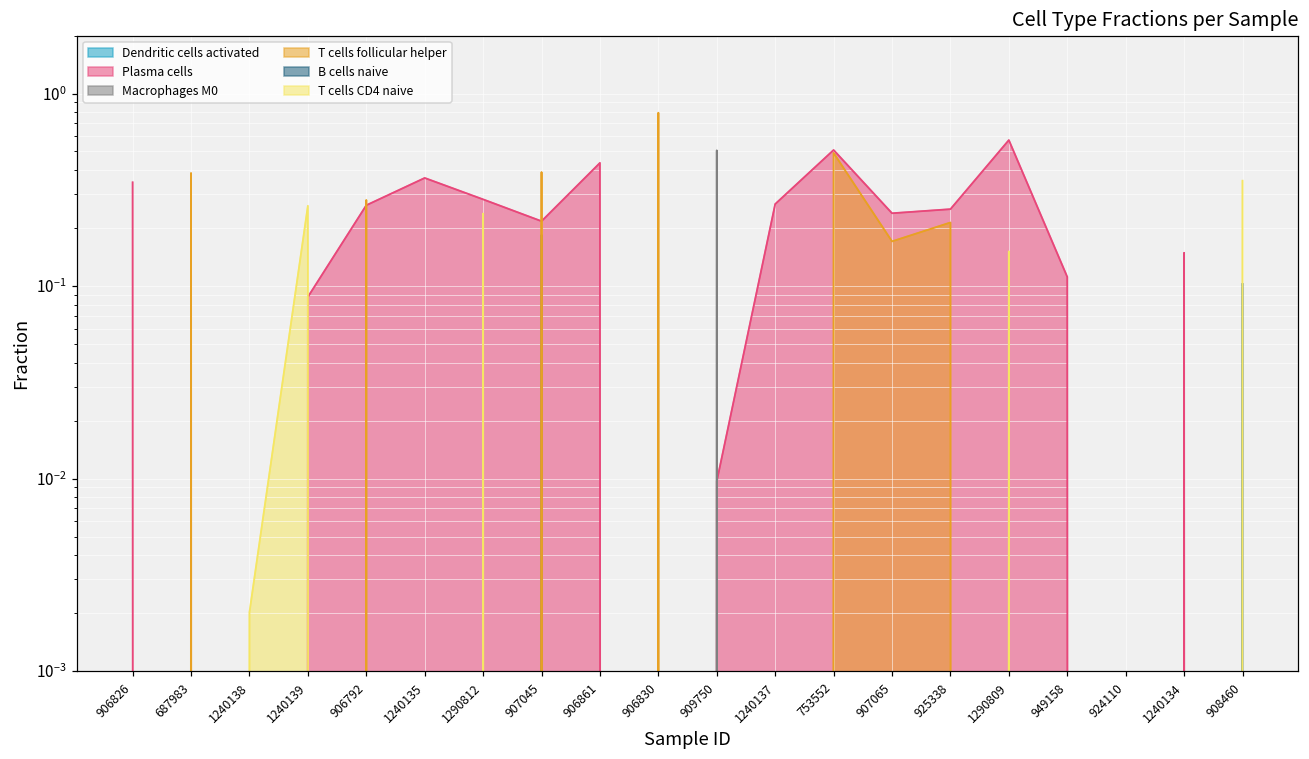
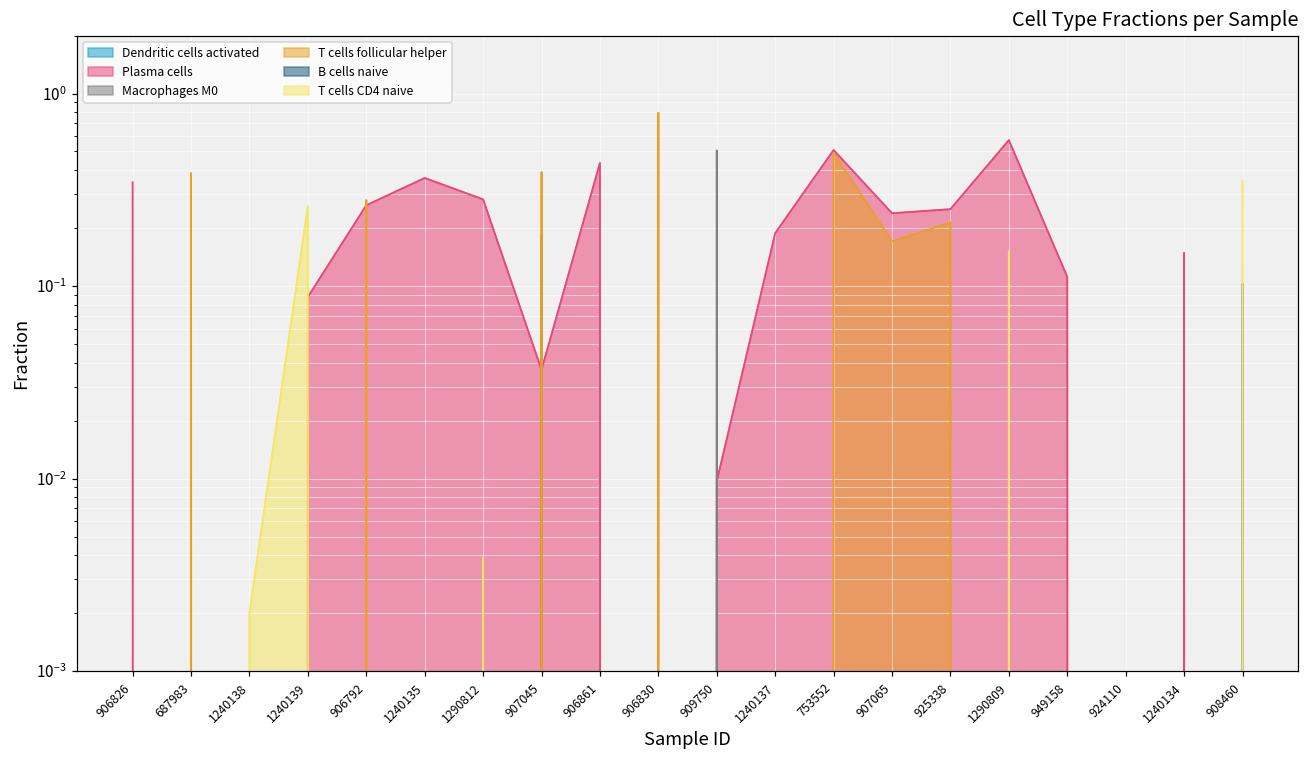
  {
    "Plasma cells": {
      "906826": 0.35,
      "1240139": 0.09,
      "906792": 0.26,
      "1240135": 0.36,
      "1290812": 0.28,
-     "907045": 0.22,
+     "907045": 0.037,
      "906861": 0.44,
      "909750": 0.010,
-     "1240137": 0.27,
+     "1240137": 0.19,
      "753552": 0.51,
      "907065": 0.24,
      "925338": 0.25,
      "1290809": 0.57,
      "949158": 0.11,
      "1240134": 0.15
    },
    "Macrophages M0": {
      "907045": 0.18,
      "909750": 0.51
    },
    "T cells follicular helper": {
      "687983": 0.39,
      "906792": 0.28,
      "907045": 0.39,
      "906830": 0.8,
      "753552": 0.49,
      "907065": 0.17,
      "925338": 0.21
    },
    "B cells naive": {
      "908460": 0.10
    },
    "T cells CD4 naive": {
      "1240138": 0.0020,
      "1240139": 0.26,
-     "1290812": 0.24,
+     "1290812": 0.0039,
      "1290809": 0.15,
      "908460": 0.35
    }
  }
